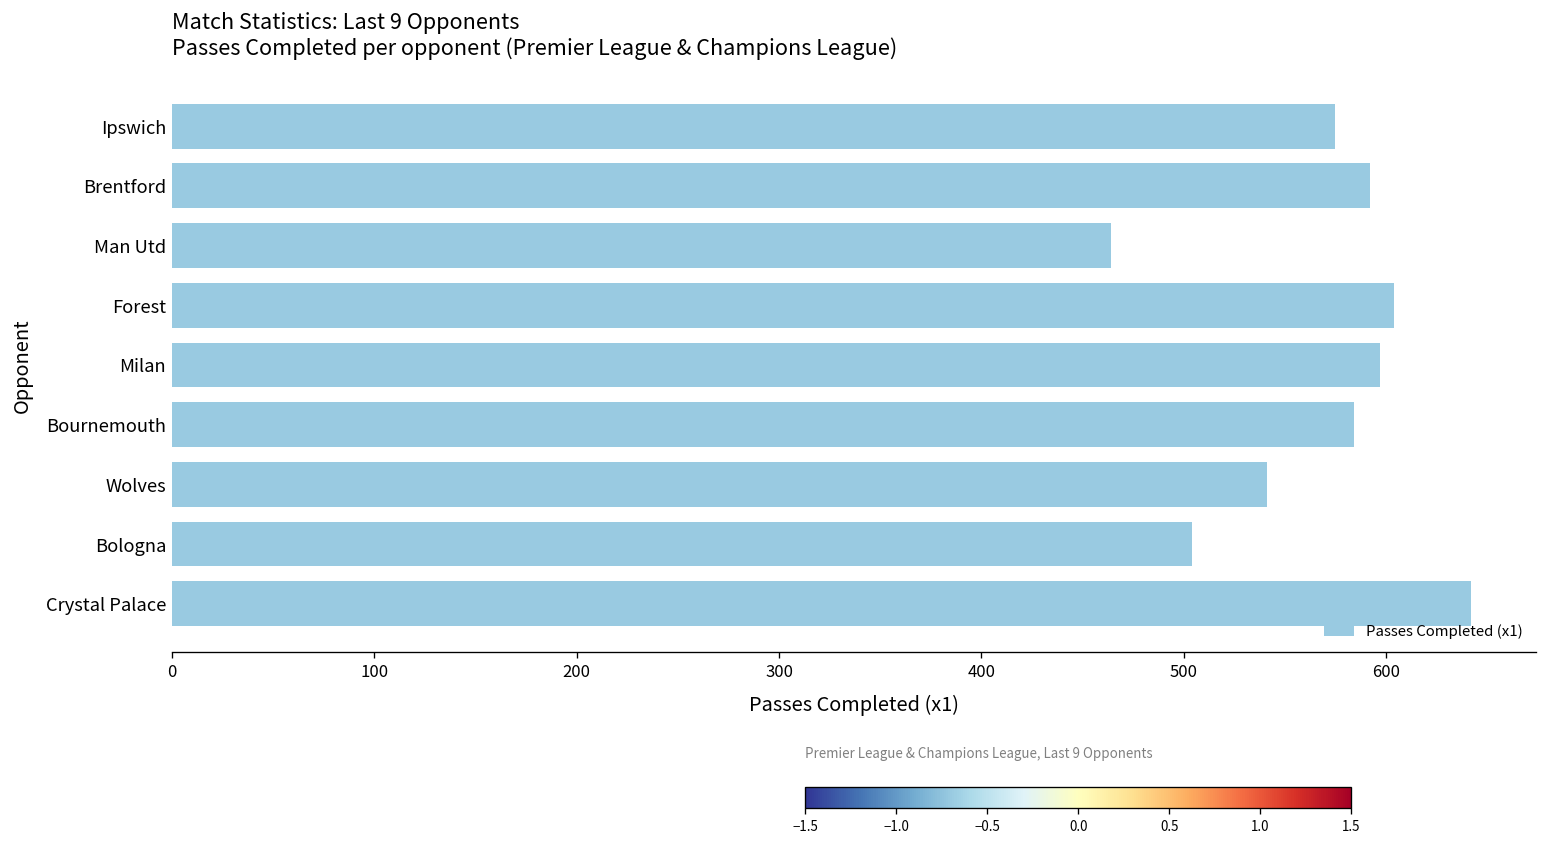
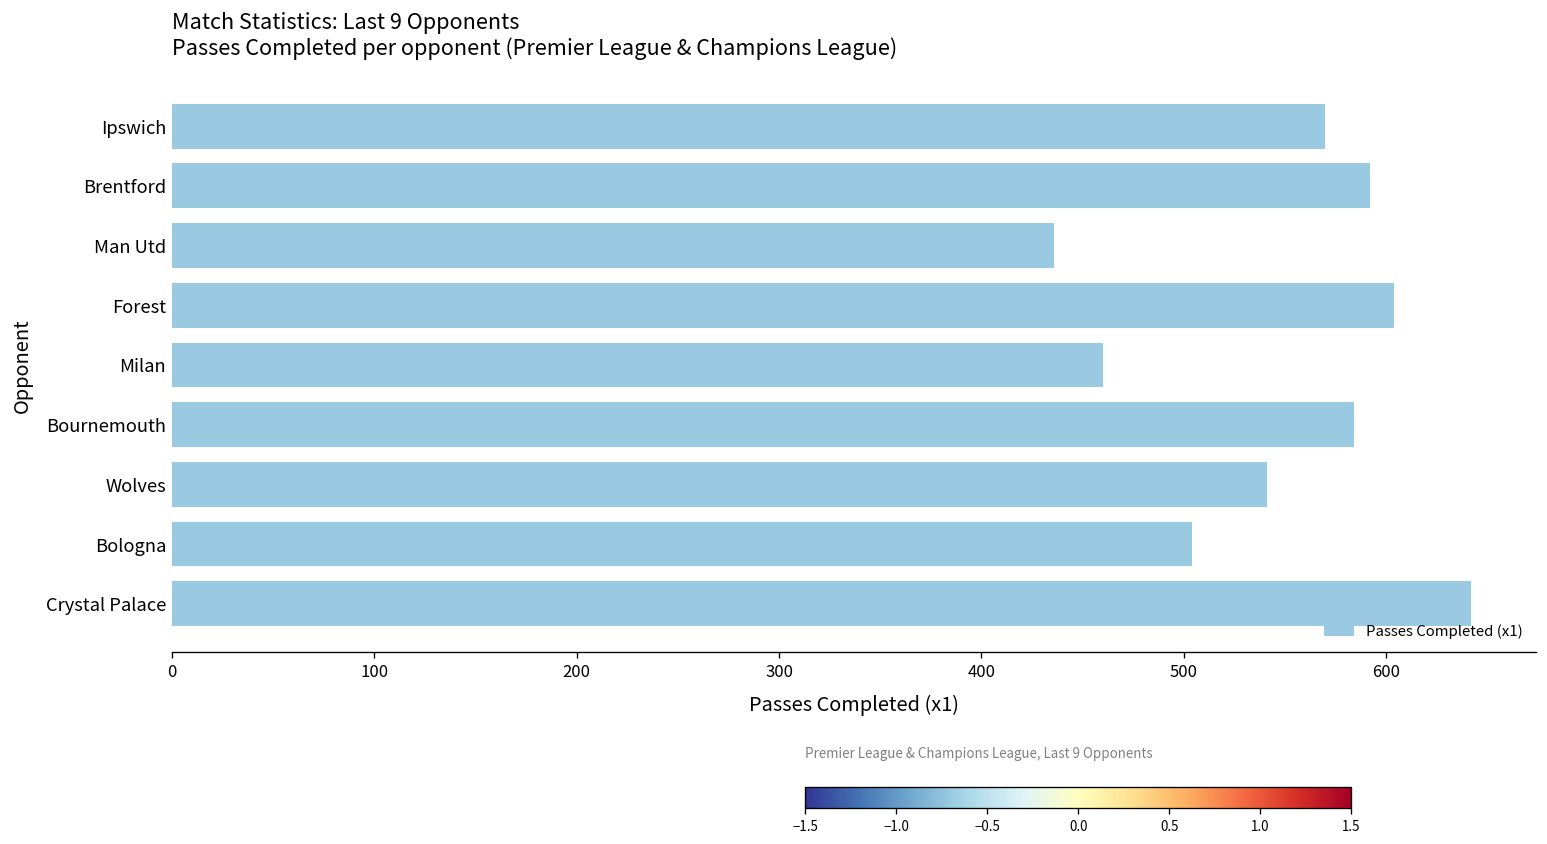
  {
-   "Ipswich": 575,
+   "Ipswich": 570,
    "Brentford": 592,
-   "Man Utd": 464,
+   "Man Utd": 436,
    "Forest": 604,
-   "Milan": 597,
+   "Milan": 460,
    "Bournemouth": 584,
    "Wolves": 541,
    "Bologna": 504,
    "Crystal Palace": 642
  }
